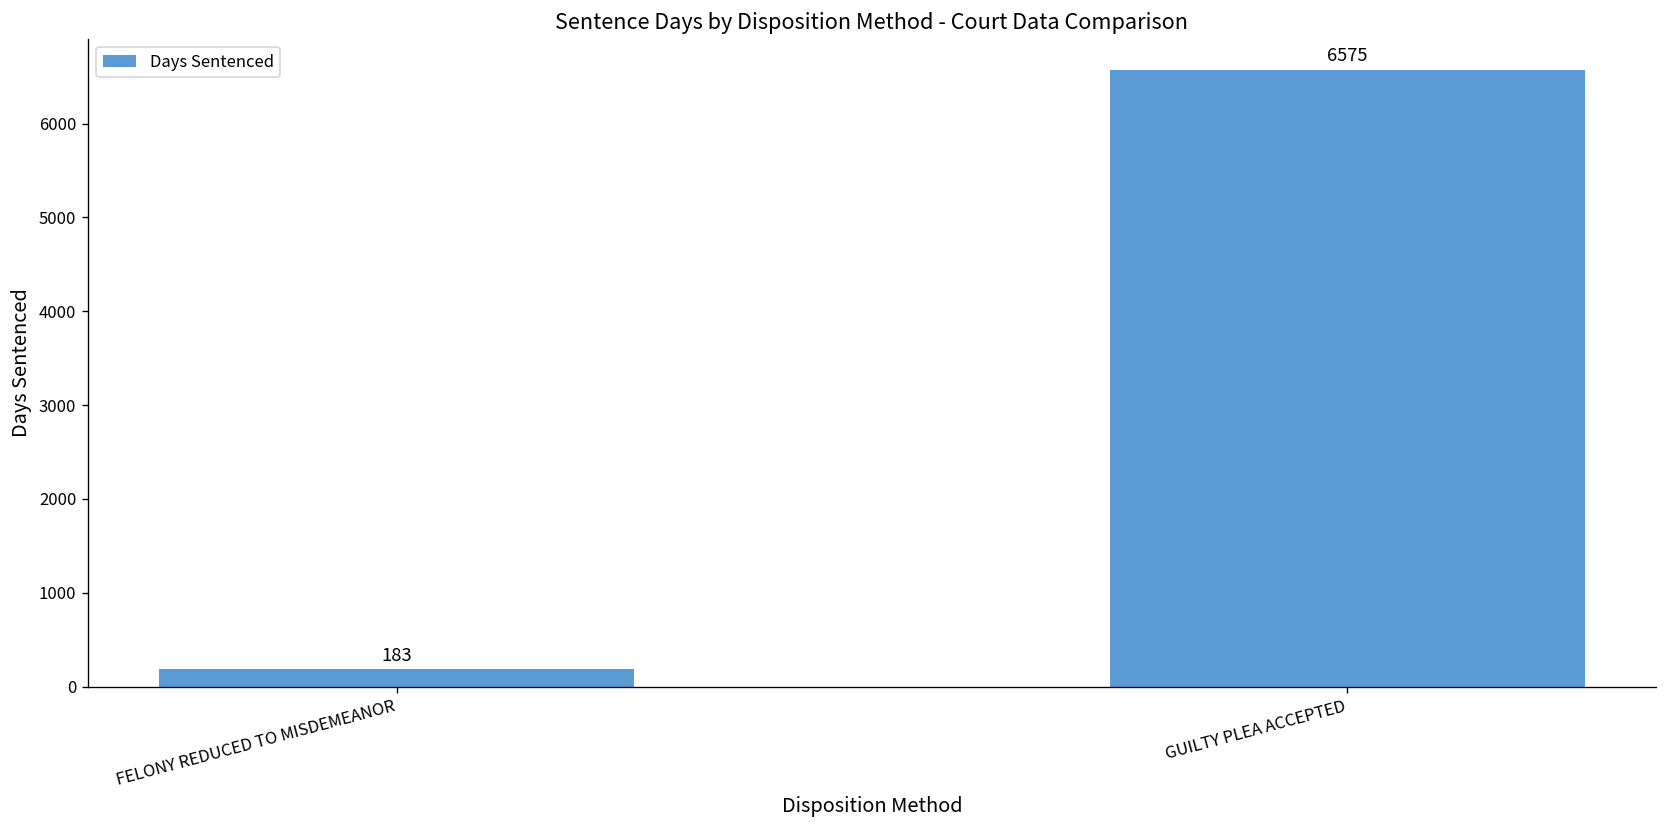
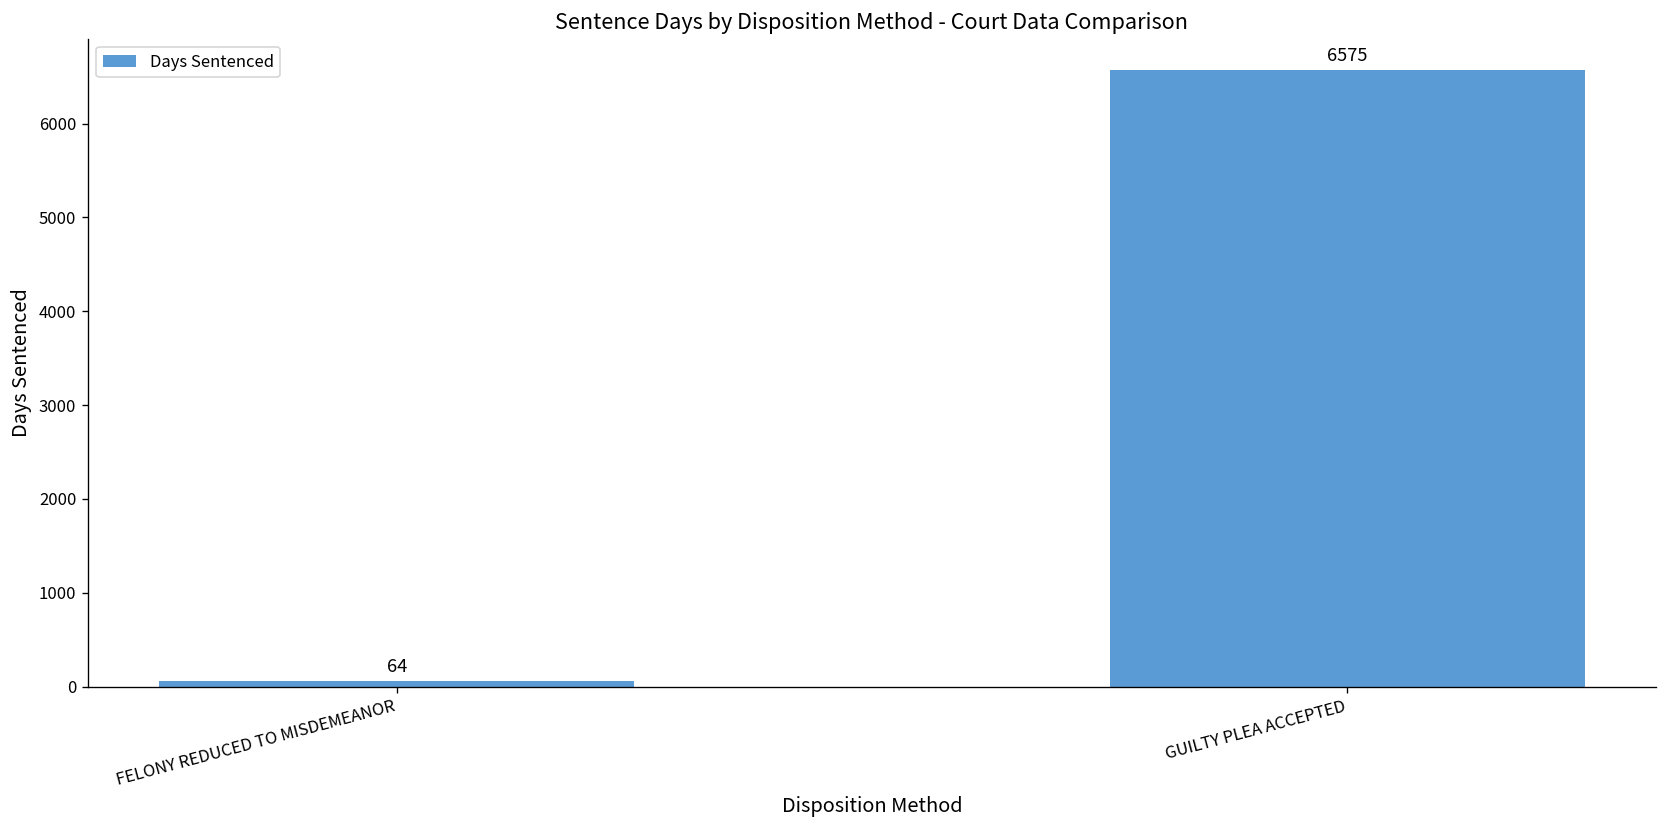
  {
-   "FELONY REDUCED TO MISDEMEANOR": 183,
+   "FELONY REDUCED TO MISDEMEANOR": 64,
    "GUILTY PLEA ACCEPTED": 6575
  }
